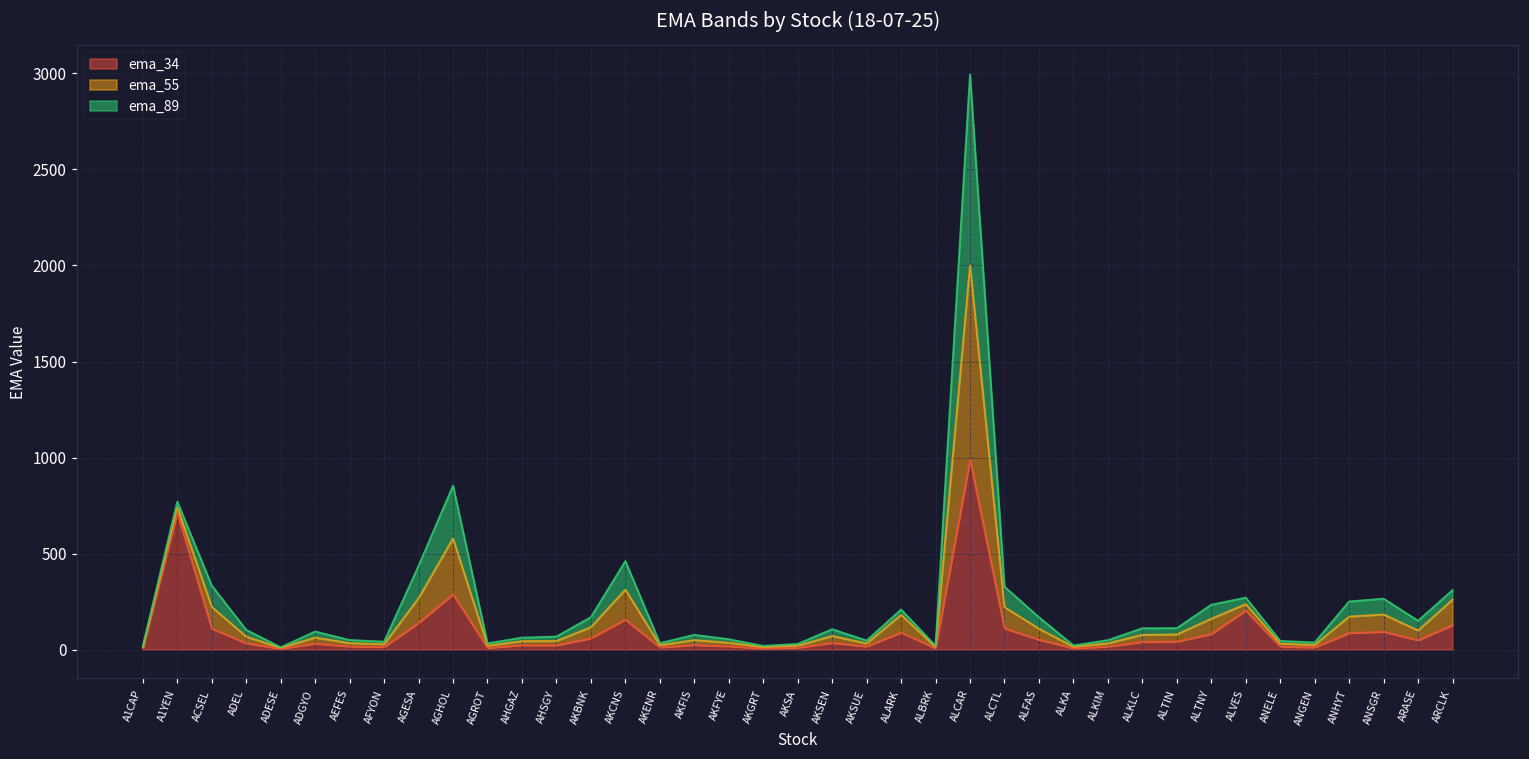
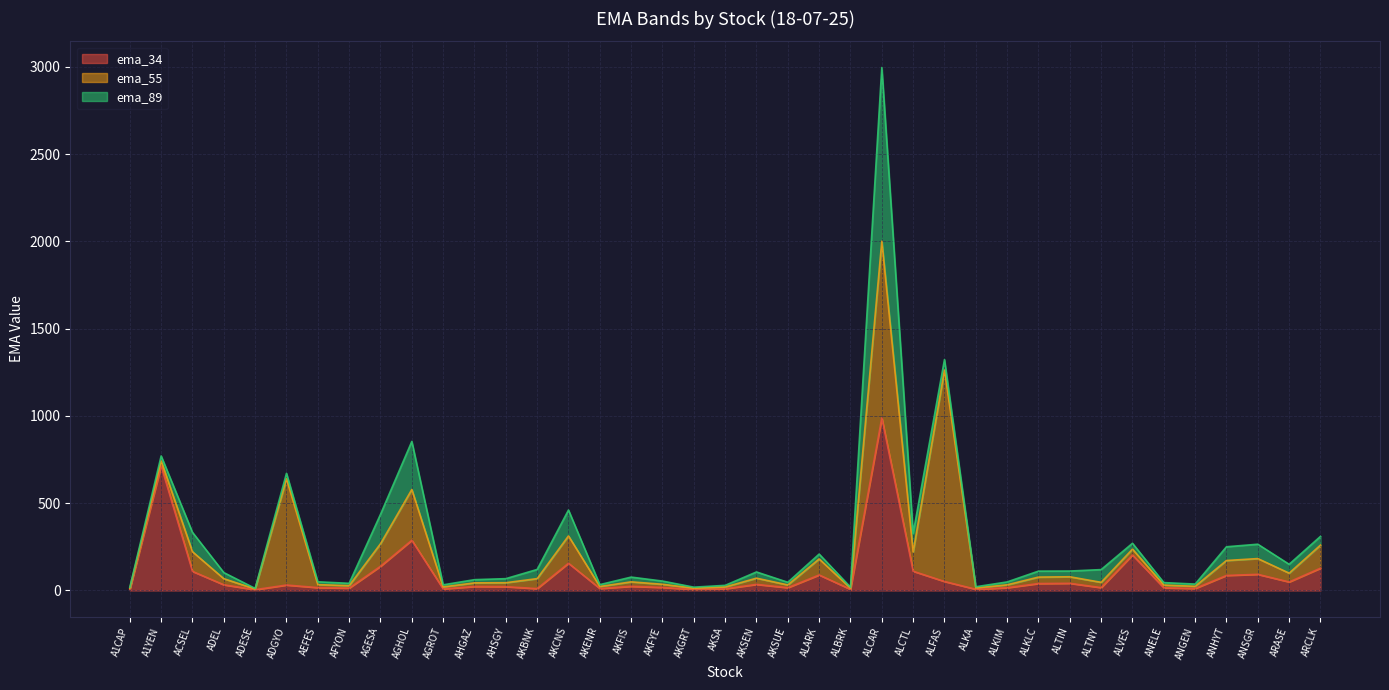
  {
    "ema_34": {
      "A1YEN": 710,
      "ACSEL": 110,
      "ADEL": 30,
      "ADGYO": 30,
      "AEFES": 20,
      "AGESA": 140,
      "AGHOL": 290,
      "AHGAZ": 20,
      "AHSGY": 20,
-     "AKBNK": 60,
+     "AKBNK": 10,
      "AKCNS": 160,
      "AKFIS": 20,
      "AKFYE": 20,
      "AKSEN": 40,
      "AKSUE": 20,
      "ALARK": 90,
      "ALCAR": 990,
      "ALCTL": 110,
      "ALFAS": 50,
      "ALKIM": 20,
      "ALKLC": 40,
      "ALTIN": 40,
-     "ALTNY": 80,
+     "ALTNY": 20,
      "ALVES": 200,
      "ANELE": 20,
      "ANHYT": 90,
      "ANSGR": 90,
      "ARASE": 50,
      "ARCLK": 130
    },
    "ema_55": {
      "A1YEN": 30,
      "ACSEL": 110,
      "ADEL": 30,
-     "ADGYO": 30,
+     "ADGYO": 610,
      "AEFES": 20,
      "AGESA": 130,
      "AGHOL": 290,
      "AHGAZ": 20,
      "AHSGY": 20,
      "AKBNK": 60,
      "AKCNS": 160,
      "AKFIS": 30,
      "AKFYE": 20,
      "AKSEN": 40,
      "AKSUE": 20,
      "ALARK": 90,
      "ALCAR": 1010,
      "ALCTL": 110,
-     "ALFAS": 60,
+     "ALFAS": 1210,
      "ALKIM": 20,
      "ALKLC": 40,
      "ALTIN": 40,
-     "ALTNY": 80,
+     "ALTNY": 30,
      "ALVES": 30,
      "ANHYT": 90,
      "ANSGR": 90,
      "ARASE": 50,
      "ARCLK": 130
    },
    "ema_89": {
      "A1YEN": 30,
      "ACSEL": 110,
      "ADEL": 40,
      "ADGYO": 30,
      "AEFES": 20,
      "AGESA": 170,
      "AGHOL": 280,
      "AHGAZ": 20,
      "AHSGY": 20,
      "AKBNK": 50,
      "AKCNS": 150,
      "AKFIS": 30,
      "AKFYE": 20,
      "AKSEN": 40,
      "AKSUE": 20,
      "ALARK": 30,
      "ALCAR": 1000,
      "ALCTL": 110,
      "ALFAS": 60,
      "ALKIM": 20,
      "ALKLC": 30,
      "ALTIN": 30,
      "ALTNY": 70,
      "ALVES": 30,
      "ANHYT": 80,
      "ANSGR": 80,
      "ARASE": 50,
      "ARCLK": 50
    }
  }
